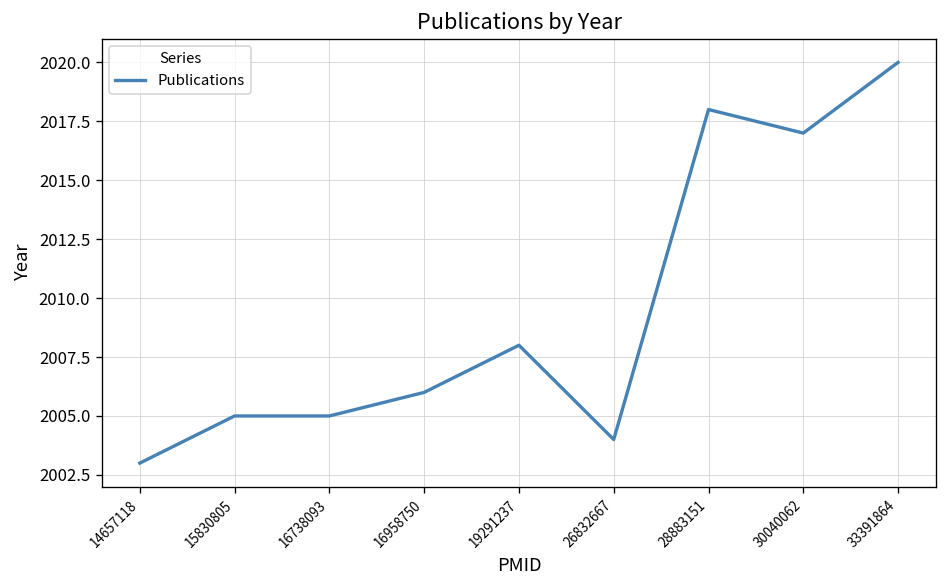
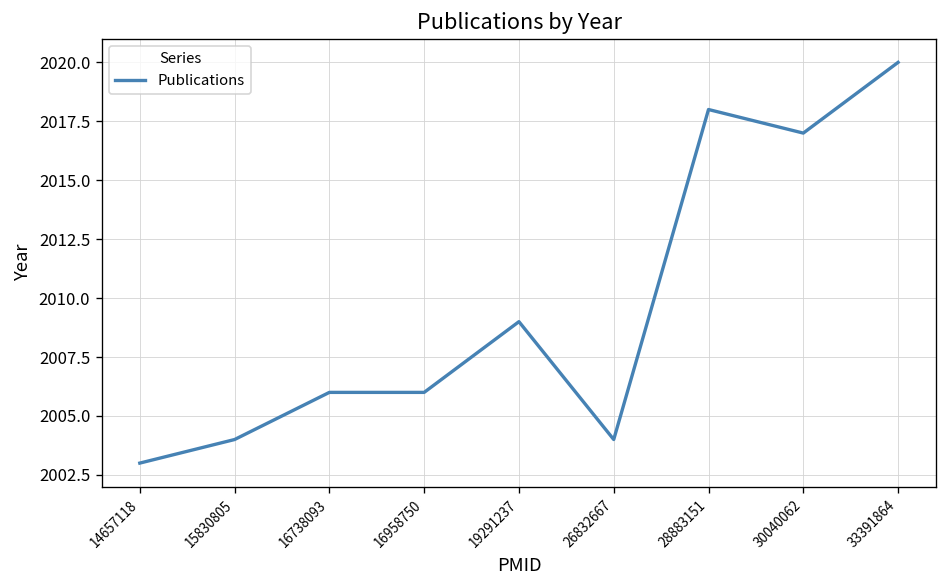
  {
    "14657118": 2003,
-   "15830805": 2005,
-   "16738093": 2005,
+   "15830805": 2004,
+   "16738093": 2006,
    "16958750": 2006,
-   "19291237": 2008,
+   "19291237": 2009,
    "26832667": 2004,
    "28883151": 2018,
    "30040062": 2017,
    "33391864": 2020
  }
